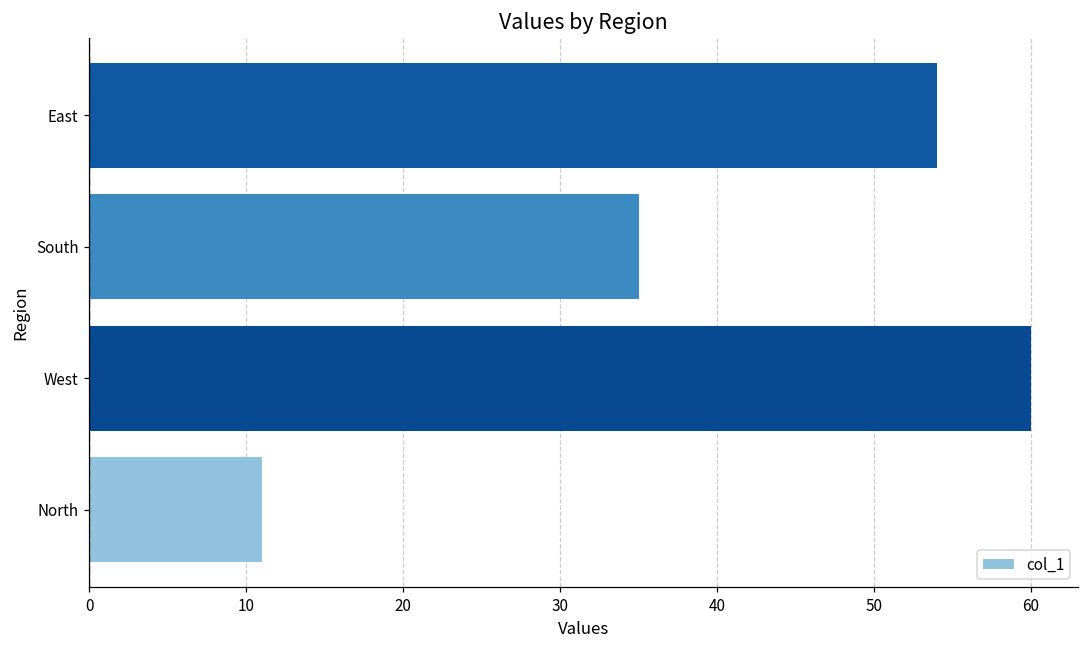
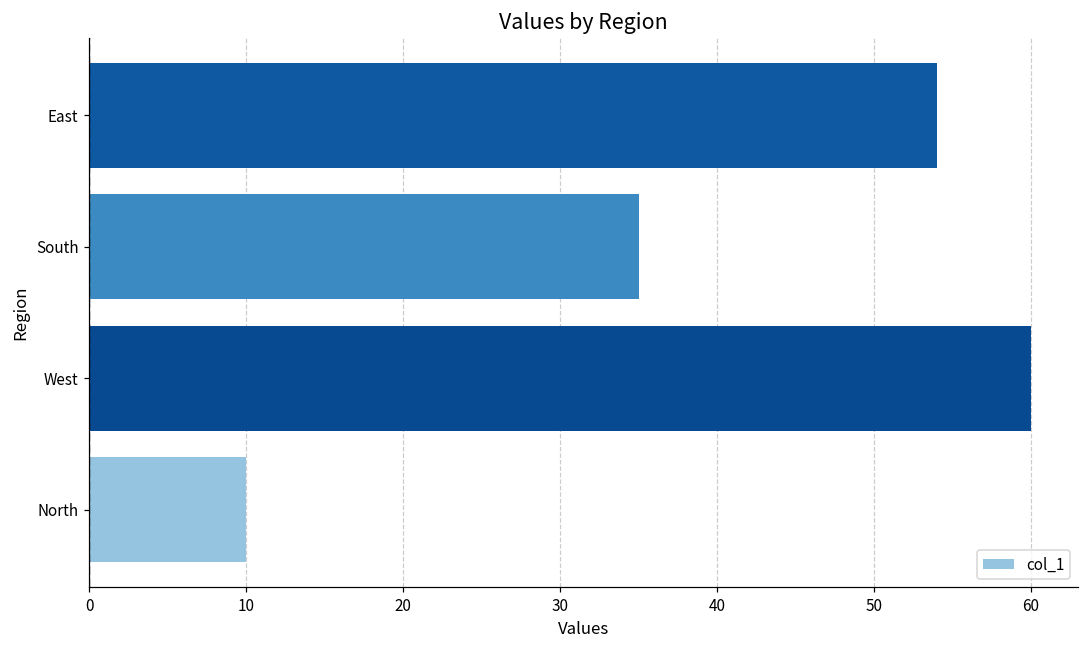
  {
    "East": 54,
    "South": 35,
    "West": 60,
-   "North": 11
+   "North": 10
  }
